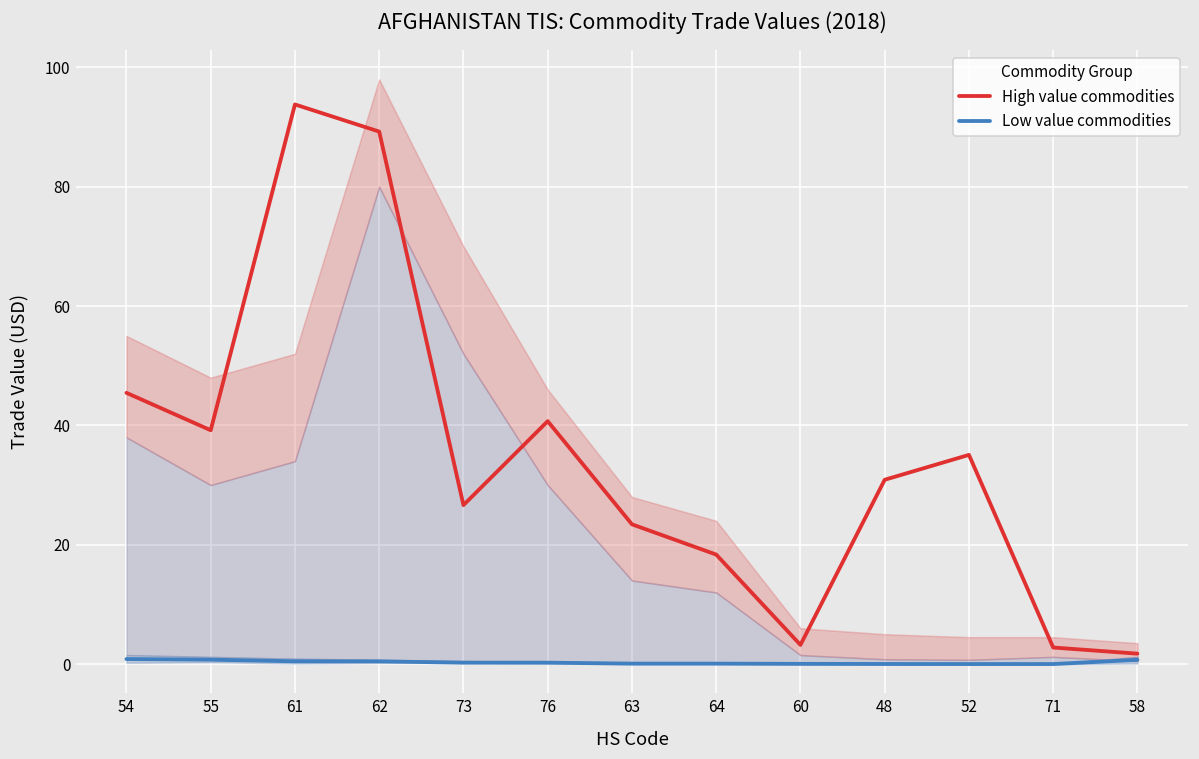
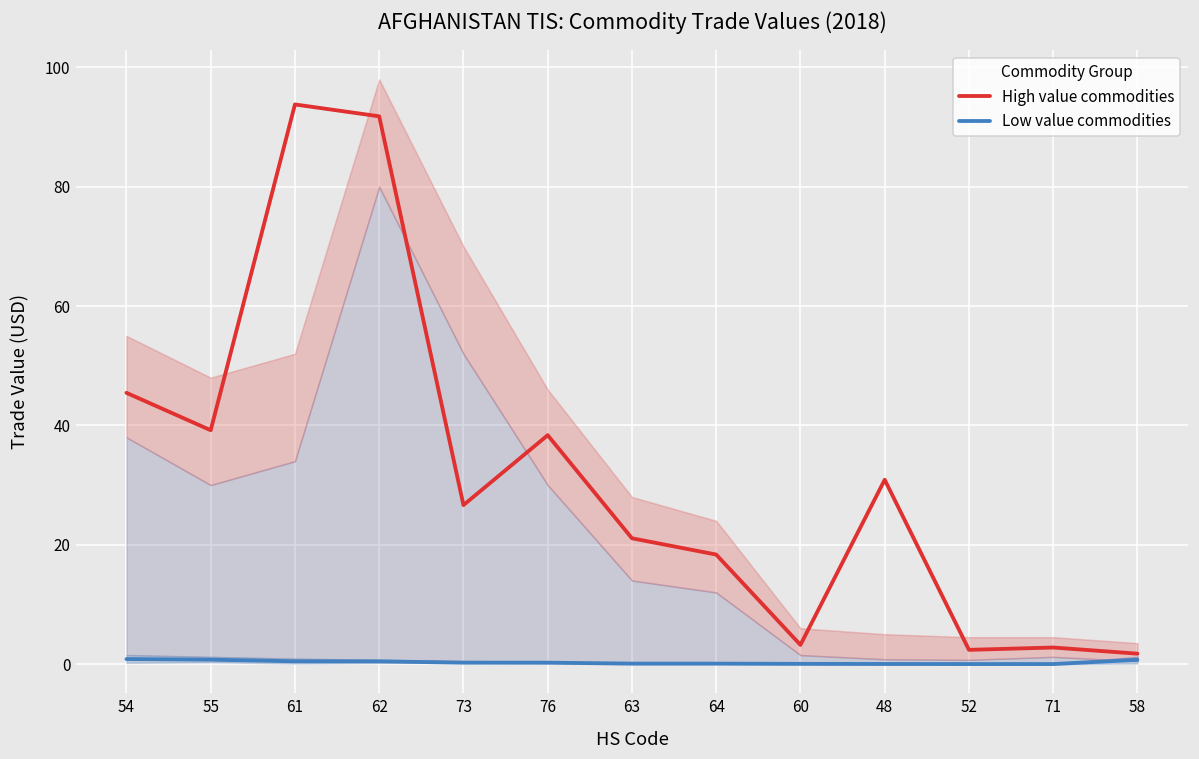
  {
    "High value commodities": {
      "54": 45,
      "55": 39,
      "61": 94,
-     "62": 89,
+     "62": 92,
      "73": 27,
-     "76": 41,
-     "63": 23,
+     "76": 38,
+     "63": 21,
      "64": 18,
      "60": 3,
      "48": 31,
-     "52": 35,
+     "52": 2,
      "71": 3,
      "58": 2
    }
  }
